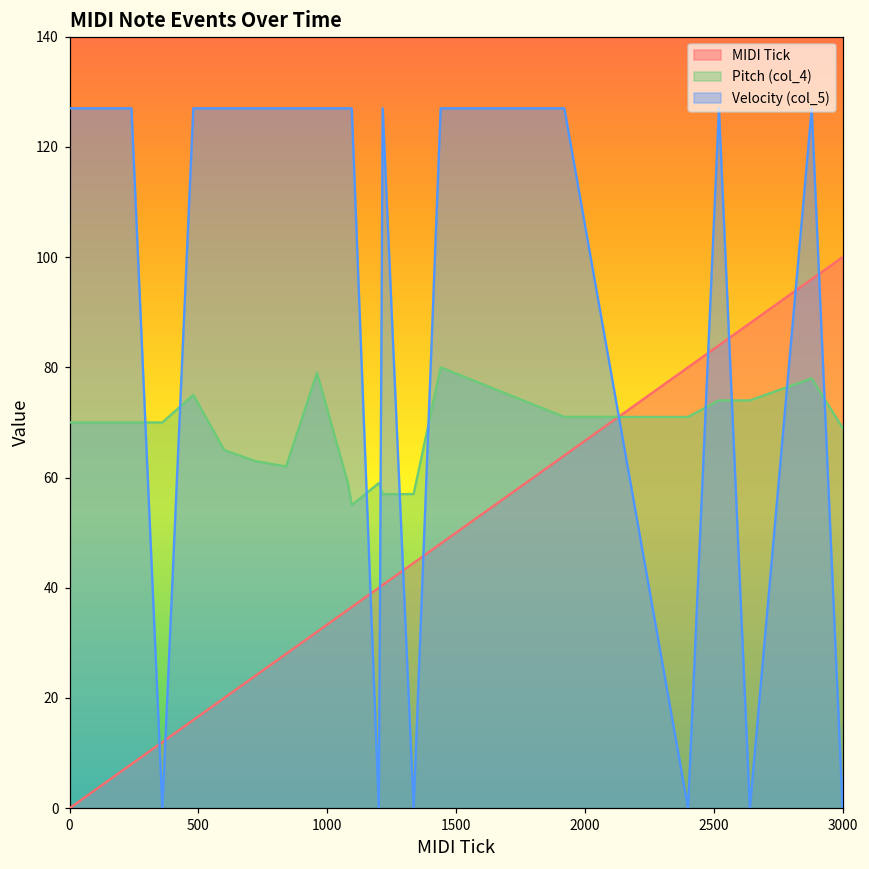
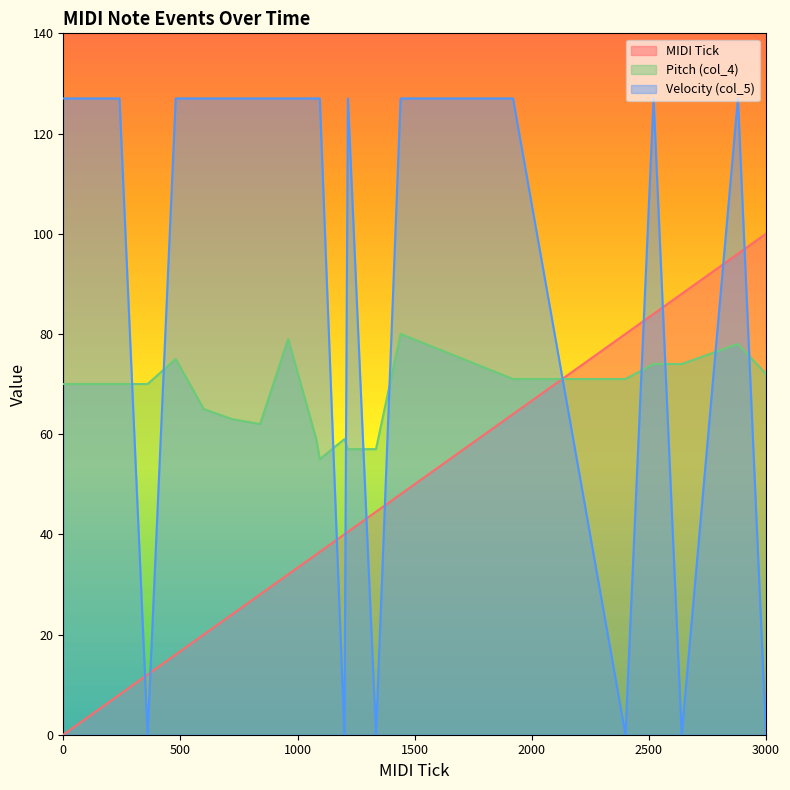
  {
    "MIDI Tick": {
      "0": 0,
      "3000": 100
    },
    "Pitch (col_4)": {
      "0": 70,
-     "3000": 69
+     "3000": 72
    },
    "Velocity (col_5)": {
      "0": 127,
      "3000": 0
    }
  }
